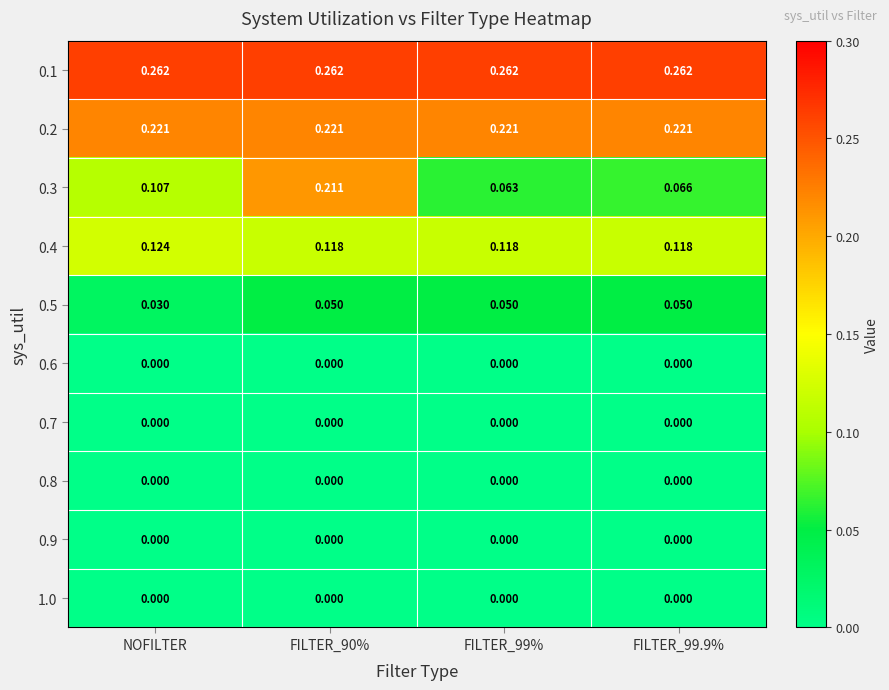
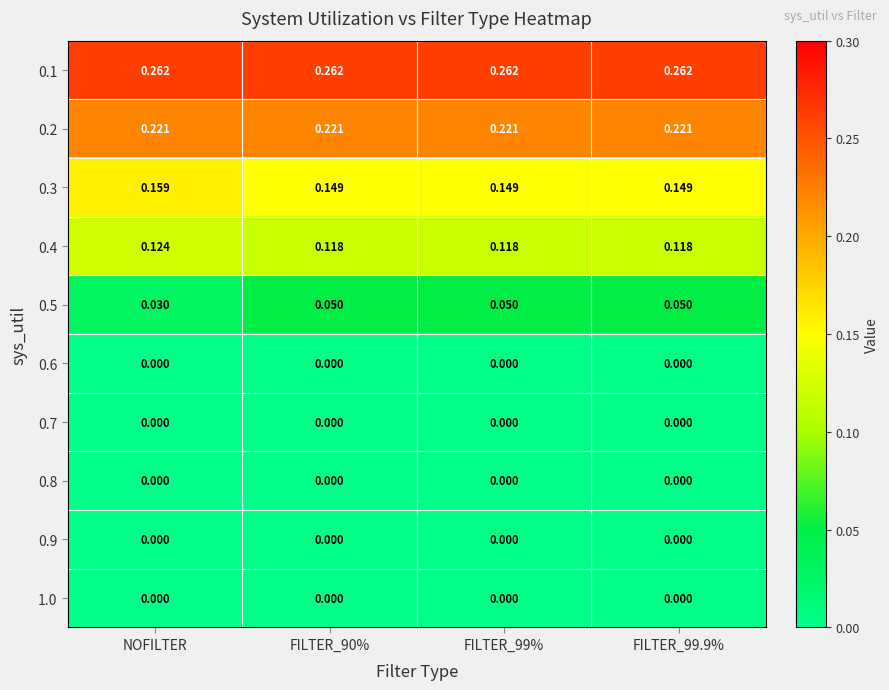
  {
    "0.1": {
      "NOFILTER": 0.262,
      "FILTER_90%": 0.262,
      "FILTER_99%": 0.262,
      "FILTER_99.9%": 0.262
    },
    "0.2": {
      "NOFILTER": 0.221,
      "FILTER_90%": 0.221,
      "FILTER_99%": 0.221,
      "FILTER_99.9%": 0.221
    },
    "0.3": {
-     "NOFILTER": 0.107,
-     "FILTER_90%": 0.211,
-     "FILTER_99%": 0.063,
-     "FILTER_99.9%": 0.066
+     "NOFILTER": 0.159,
+     "FILTER_90%": 0.149,
+     "FILTER_99%": 0.149,
+     "FILTER_99.9%": 0.149
    },
    "0.4": {
      "NOFILTER": 0.124,
      "FILTER_90%": 0.118,
      "FILTER_99%": 0.118,
      "FILTER_99.9%": 0.118
    },
    "0.5": {
      "NOFILTER": 0.030,
      "FILTER_90%": 0.050,
      "FILTER_99%": 0.050,
      "FILTER_99.9%": 0.050
    },
    "0.6": {
      "NOFILTER": 0.000,
      "FILTER_90%": 0.000,
      "FILTER_99%": 0.000,
      "FILTER_99.9%": 0.000
    },
    "0.7": {
      "NOFILTER": 0.000,
      "FILTER_90%": 0.000,
      "FILTER_99%": 0.000,
      "FILTER_99.9%": 0.000
    },
    "0.8": {
      "NOFILTER": 0.000,
      "FILTER_90%": 0.000,
      "FILTER_99%": 0.000,
      "FILTER_99.9%": 0.000
    },
    "0.9": {
      "NOFILTER": 0.000,
      "FILTER_90%": 0.000,
      "FILTER_99%": 0.000,
      "FILTER_99.9%": 0.000
    },
    "1.0": {
      "NOFILTER": 0.000,
      "FILTER_90%": 0.000,
      "FILTER_99%": 0.000,
      "FILTER_99.9%": 0.000
    }
  }
